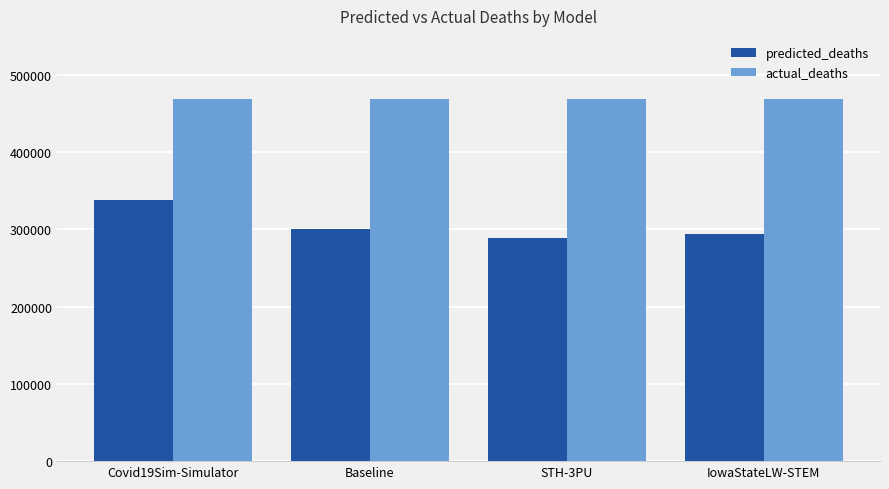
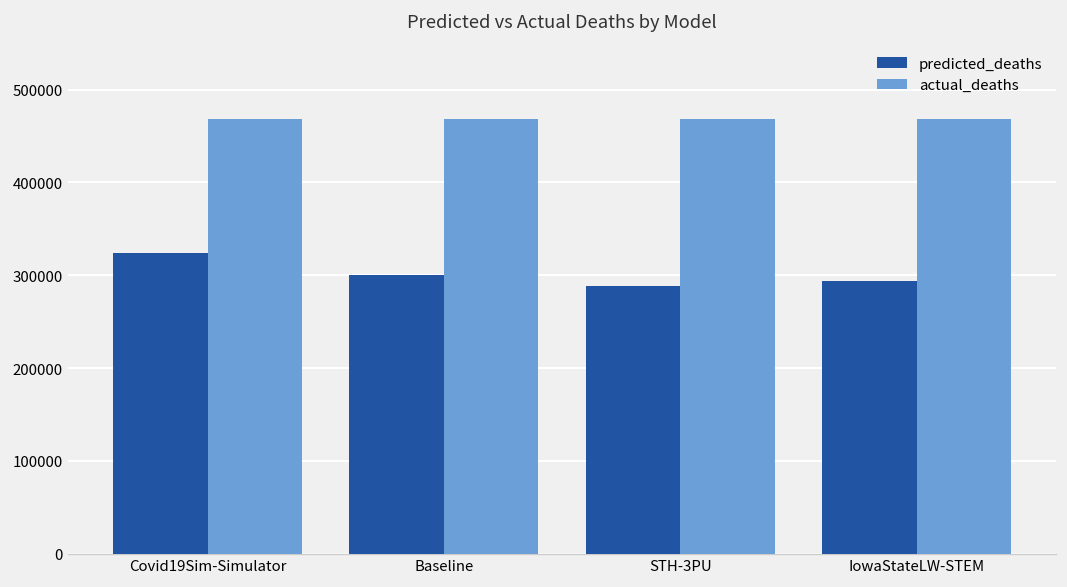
  {
    "predicted_deaths": {
-     "Covid19Sim-Simulator": 340000,
+     "Covid19Sim-Simulator": 320000,
      "Baseline": 300000,
      "STH-3PU": 290000,
      "IowaStateLW-STEM": 290000
    },
    "actual_deaths": {
      "Covid19Sim-Simulator": 470000,
      "Baseline": 470000,
      "STH-3PU": 470000,
      "IowaStateLW-STEM": 470000
    }
  }
